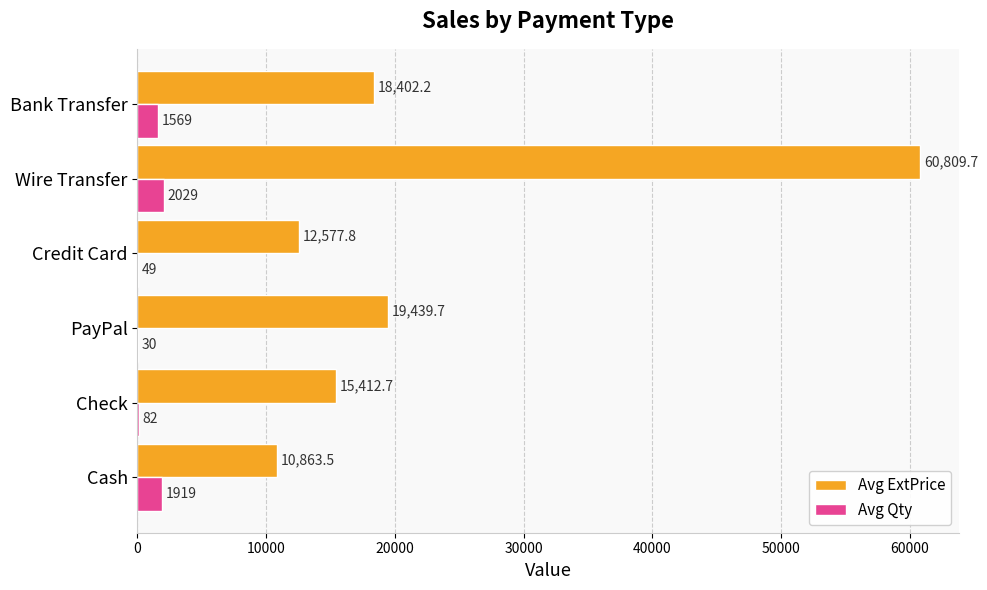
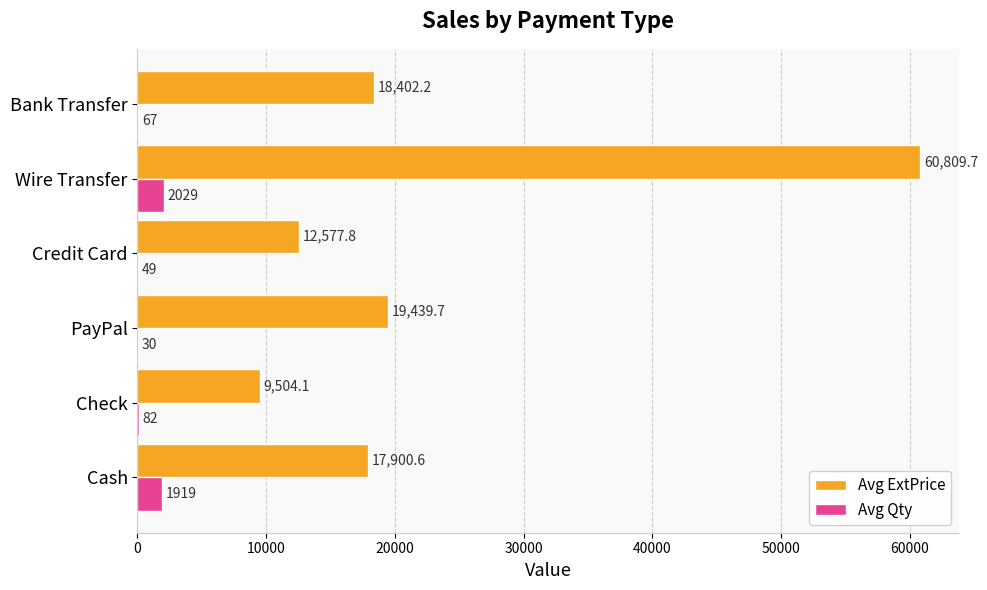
  {
    "Avg ExtPrice": {
      "Bank Transfer": "18,402.2",
      "Wire Transfer": "60,809.7",
      "Credit Card": "12,577.8",
      "PayPal": "19,439.7",
-     "Check": "15,412.7",
-     "Cash": "10,863.5"
+     "Check": "9,504.1",
+     "Cash": "17,900.6"
    },
    "Avg Qty": {
-     "Bank Transfer": "1569",
+     "Bank Transfer": "67",
      "Wire Transfer": "2029",
      "Credit Card": "49",
      "PayPal": "30",
      "Check": "82",
      "Cash": "1919"
    }
  }
